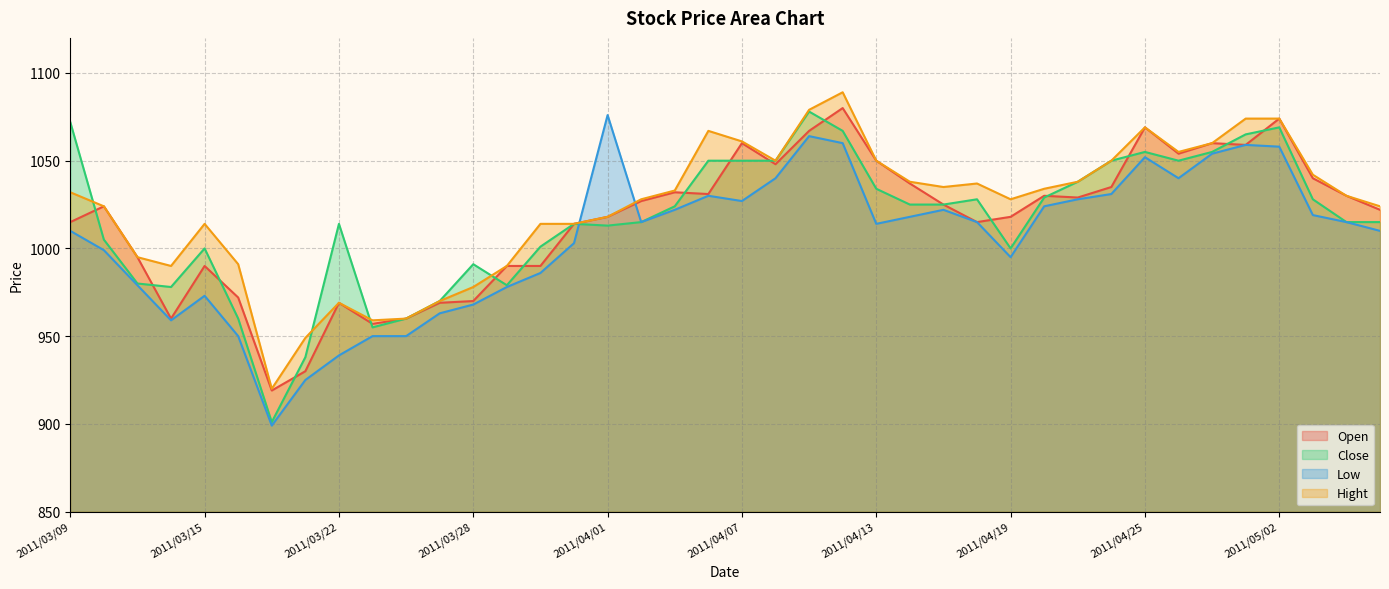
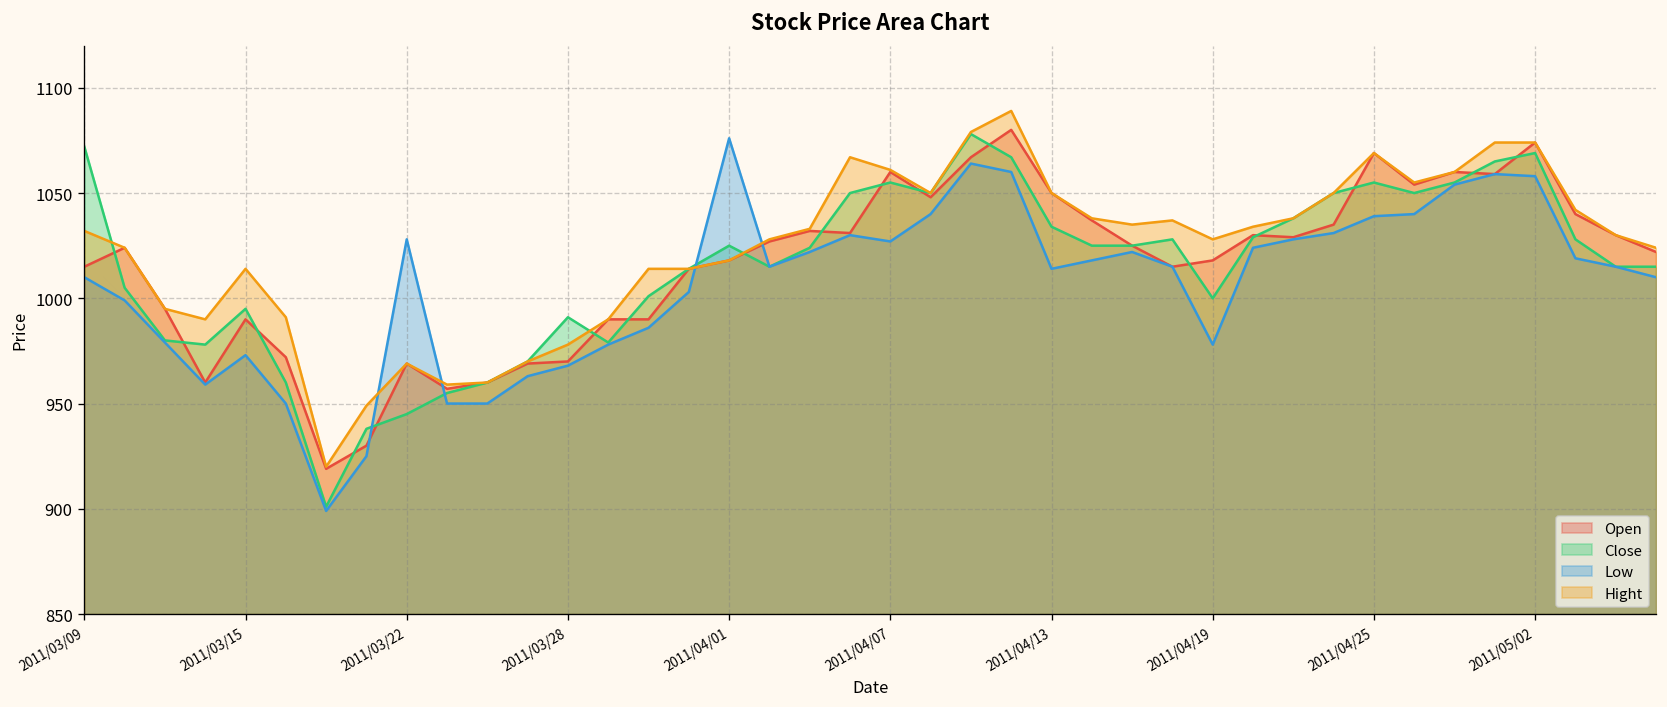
  {
    "Close": {
      "2011/03/09": 1072,
-     "2011/03/15": 1000,
-     "2011/03/22": 1014,
+     "2011/03/15": 995,
+     "2011/03/22": 945,
      "2011/03/28": 991,
-     "2011/04/01": 1013,
-     "2011/04/07": 1050,
+     "2011/04/01": 1025,
+     "2011/04/07": 1055,
      "2011/04/13": 1034,
      "2011/04/19": 1000,
      "2011/04/25": 1055,
      "2011/05/02": 1069
    },
    "Low": {
      "2011/03/09": 1010,
      "2011/03/15": 973,
-     "2011/03/22": 939,
+     "2011/03/22": 1028,
      "2011/03/28": 968,
      "2011/04/01": 1076,
      "2011/04/07": 1027,
      "2011/04/13": 1014,
-     "2011/04/19": 995,
-     "2011/04/25": 1052,
+     "2011/04/19": 978,
+     "2011/04/25": 1039,
      "2011/05/02": 1058
    }
  }
